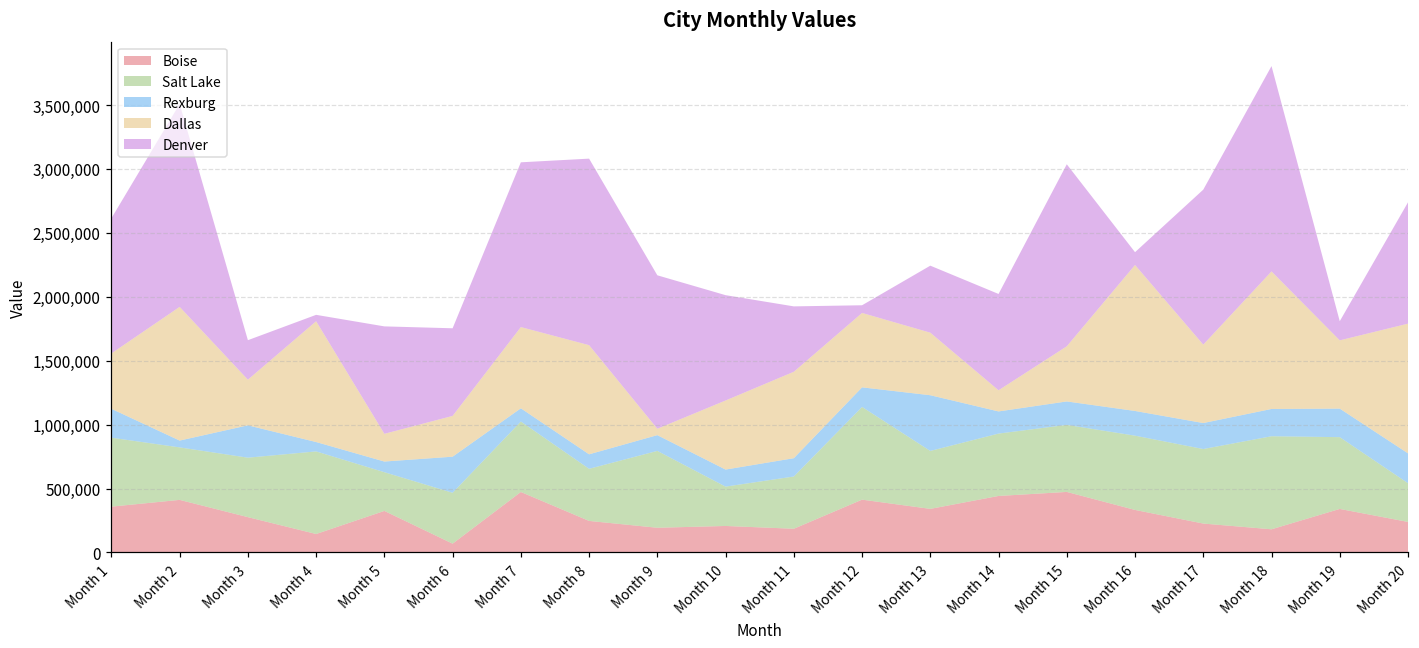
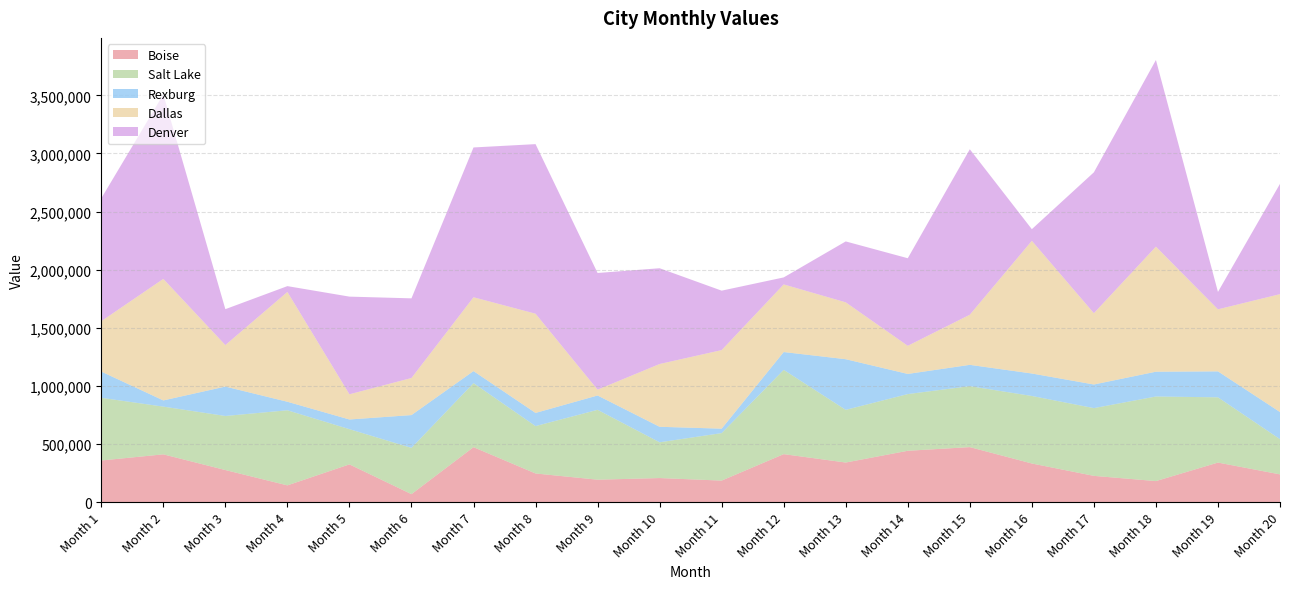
  {
    "Boise": {
      "Month 1": "360,000",
      "Month 2": "410,000",
      "Month 3": "280,000",
      "Month 4": "140,000",
      "Month 5": "330,000",
      "Month 6": "70,000",
      "Month 7": "470,000",
      "Month 8": "250,000",
      "Month 9": "190,000",
      "Month 10": "210,000",
      "Month 11": "190,000",
      "Month 12": "410,000",
      "Month 13": "340,000",
      "Month 14": "440,000",
      "Month 15": "470,000",
      "Month 16": "330,000",
      "Month 17": "230,000",
      "Month 18": "180,000",
      "Month 19": "340,000",
      "Month 20": "240,000"
    },
    "Salt Lake": {
      "Month 1": "540,000",
      "Month 2": "410,000",
      "Month 3": "470,000",
      "Month 4": "650,000",
      "Month 5": "300,000",
      "Month 6": "400,000",
      "Month 7": "550,000",
      "Month 8": "410,000",
      "Month 9": "600,000",
      "Month 10": "310,000",
      "Month 11": "410,000",
      "Month 12": "730,000",
      "Month 13": "450,000",
      "Month 14": "490,000",
      "Month 15": "520,000",
      "Month 16": "580,000",
      "Month 17": "580,000",
      "Month 18": "730,000",
      "Month 19": "560,000",
      "Month 20": "300,000"
    },
    "Rexburg": {
      "Month 1": "230,000",
      "Month 2": "50,000",
      "Month 3": "250,000",
      "Month 4": "70,000",
      "Month 5": "80,000",
      "Month 6": "280,000",
      "Month 7": "100,000",
      "Month 8": "110,000",
      "Month 9": "120,000",
      "Month 10": "130,000",
-     "Month 11": "140,000",
+     "Month 11": "40,000",
      "Month 12": "150,000",
      "Month 13": "440,000",
      "Month 14": "170,000",
      "Month 15": "180,000",
      "Month 16": "190,000",
      "Month 17": "200,000",
      "Month 18": "210,000",
      "Month 19": "220,000",
      "Month 20": "230,000"
    },
    "Dallas": {
      "Month 1": "430,000",
      "Month 2": "1,050,000",
      "Month 3": "360,000",
      "Month 4": "940,000",
      "Month 5": "220,000",
      "Month 6": "320,000",
      "Month 7": "640,000",
      "Month 8": "850,000",
      "Month 9": "50,000",
      "Month 10": "540,000",
      "Month 11": "680,000",
      "Month 12": "580,000",
      "Month 13": "490,000",
-     "Month 14": "170,000",
+     "Month 14": "240,000",
      "Month 15": "430,000",
      "Month 16": "1,140,000",
      "Month 17": "610,000",
      "Month 18": "1,080,000",
      "Month 19": "530,000",
      "Month 20": "1,010,000"
    },
    "Denver": {
      "Month 1": "1,060,000",
      "Month 3": "310,000",
      "Month 4": "50,000",
      "Month 5": "840,000",
      "Month 6": "690,000",
      "Month 7": "1,290,000",
      "Month 8": "1,460,000",
-     "Month 9": "1,200,000",
+     "Month 9": "1,000,000",
      "Month 10": "820,000",
      "Month 11": "510,000",
      "Month 12": "60,000",
      "Month 13": "520,000",
      "Month 14": "750,000",
      "Month 15": "1,420,000",
      "Month 16": "100,000",
      "Month 17": "1,210,000",
      "Month 18": "1,610,000",
      "Month 19": "150,000",
      "Month 20": "950,000"
    }
  }
